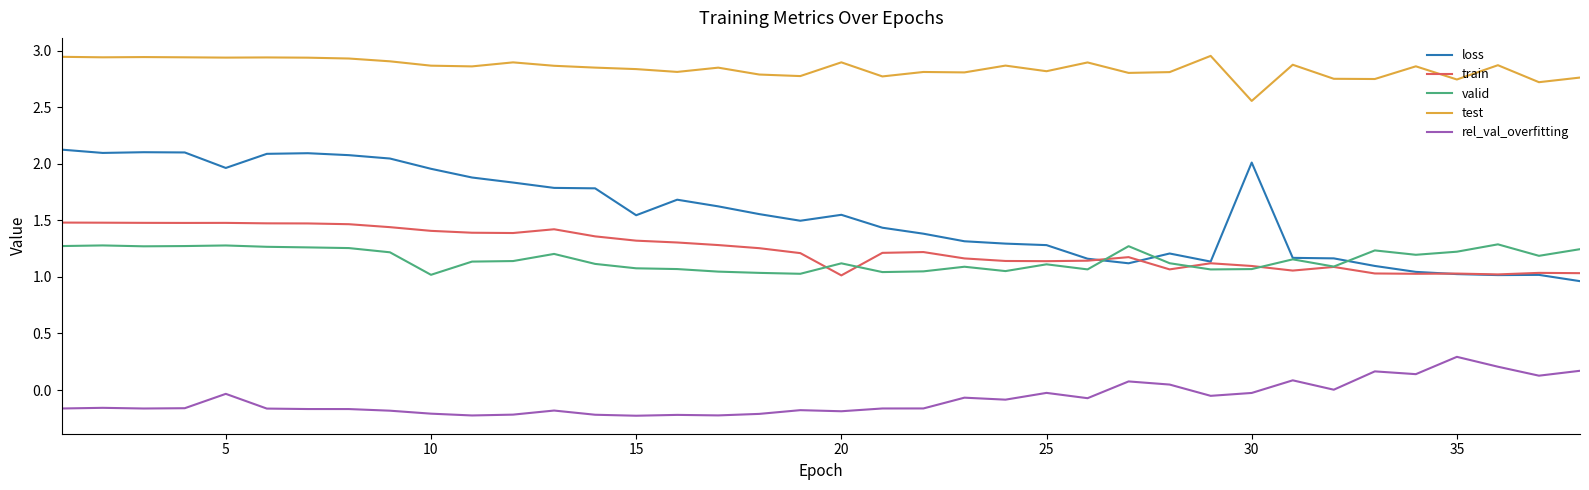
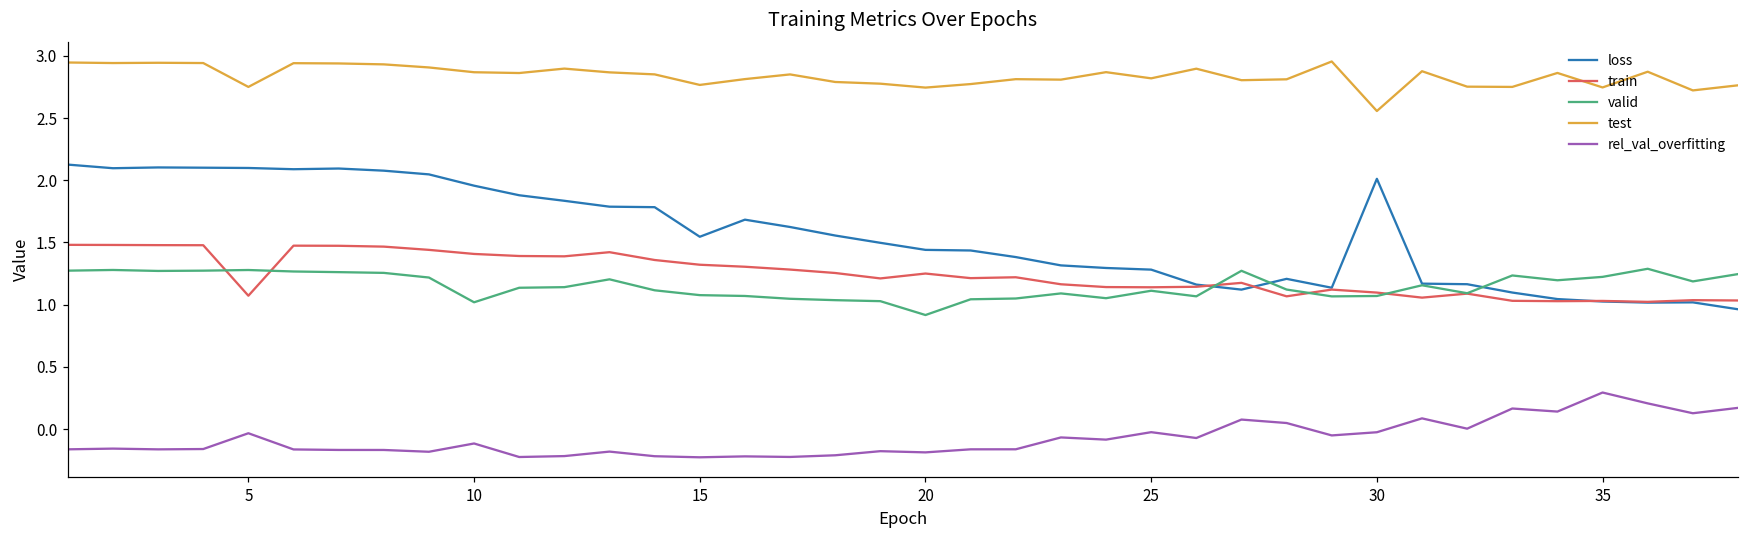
  {
    "loss": {
-     "5": 1.96,
+     "5": 2.10,
      "10": 1.96,
      "15": 1.55,
-     "20": 1.55,
+     "20": 1.44,
      "25": 1.28,
      "30": 2.01
    },
    "train": {
-     "5": 1.48,
+     "5": 1.07,
      "10": 1.41,
      "15": 1.32,
-     "20": 1.01,
+     "20": 1.25,
      "25": 1.14,
      "30": 1.10
    },
    "valid": {
      "5": 1.28,
      "10": 1.02,
      "15": 1.08,
-     "20": 1.12,
+     "20": 0.92,
      "25": 1.11,
      "30": 1.07,
      "35": 1.22
    },
    "test": {
-     "5": 2.94,
+     "5": 2.75,
      "10": 2.87,
-     "15": 2.84,
-     "20": 2.90,
+     "15": 2.77,
+     "20": 2.74,
      "25": 2.82,
      "30": 2.56,
      "35": 2.75
    },
    "rel_val_overfitting": {
      "5": -0.03,
-     "10": -0.21,
+     "10": -0.12,
      "15": -0.23,
      "20": -0.19,
      "25": -0.03,
      "30": -0.03,
      "35": 0.29
    }
  }
